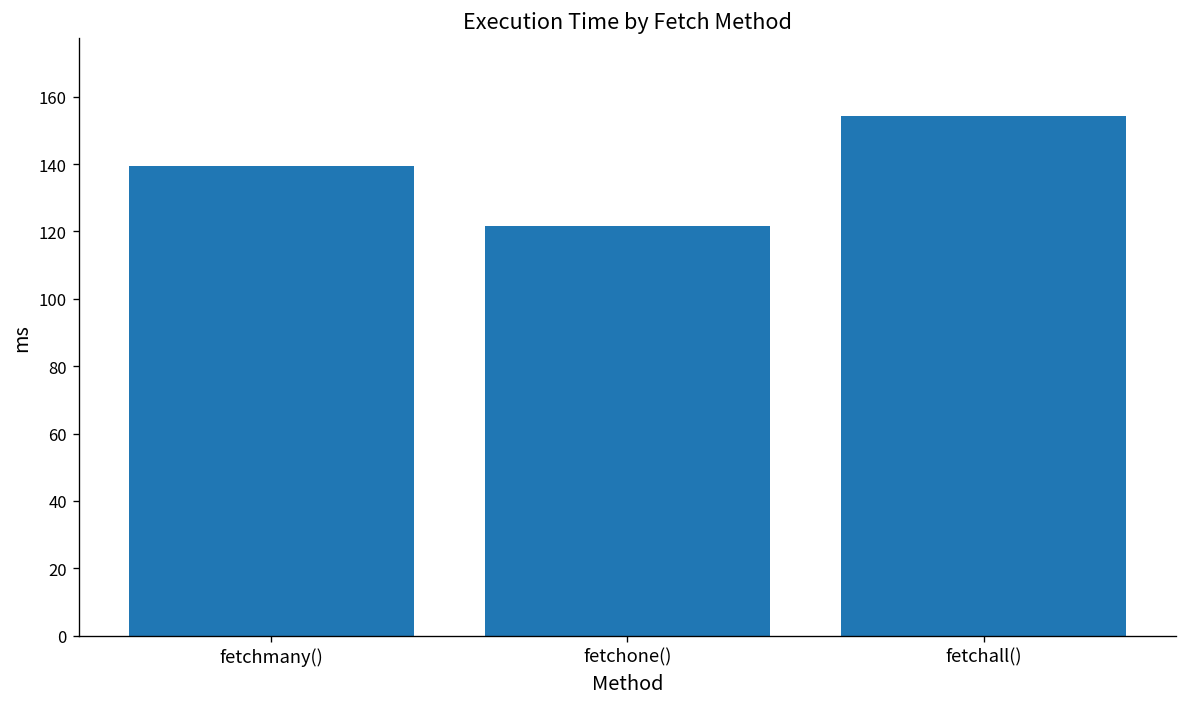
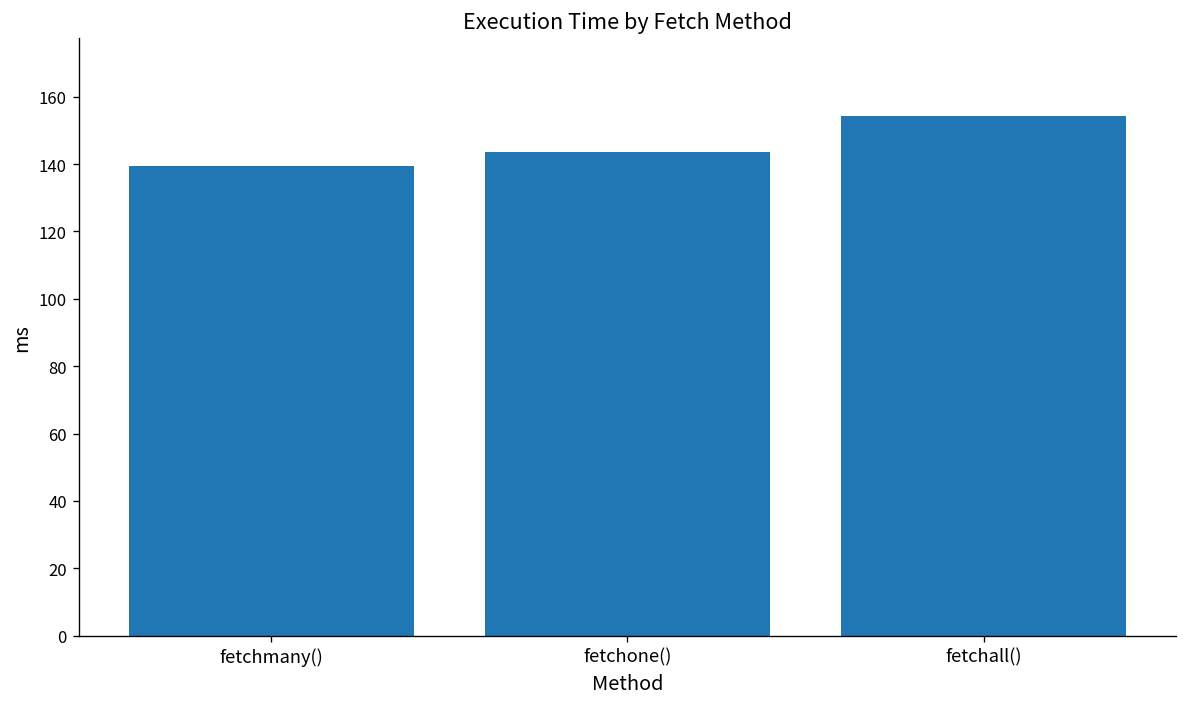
  {
    "fetchmany()": 139,
-   "fetchone()": 122,
+   "fetchone()": 144,
    "fetchall()": 154
  }
